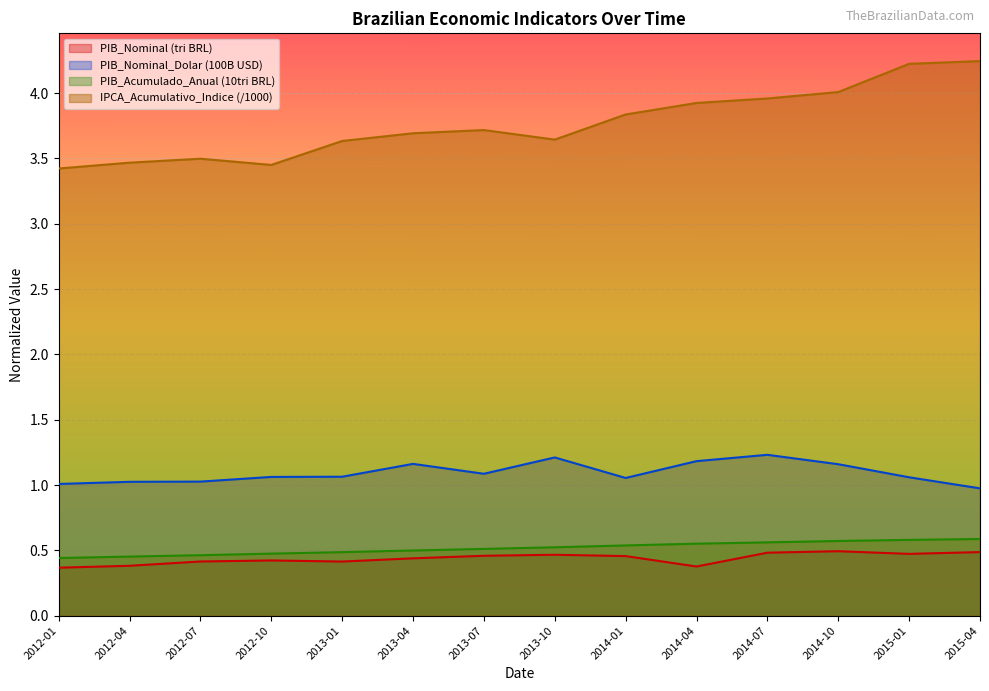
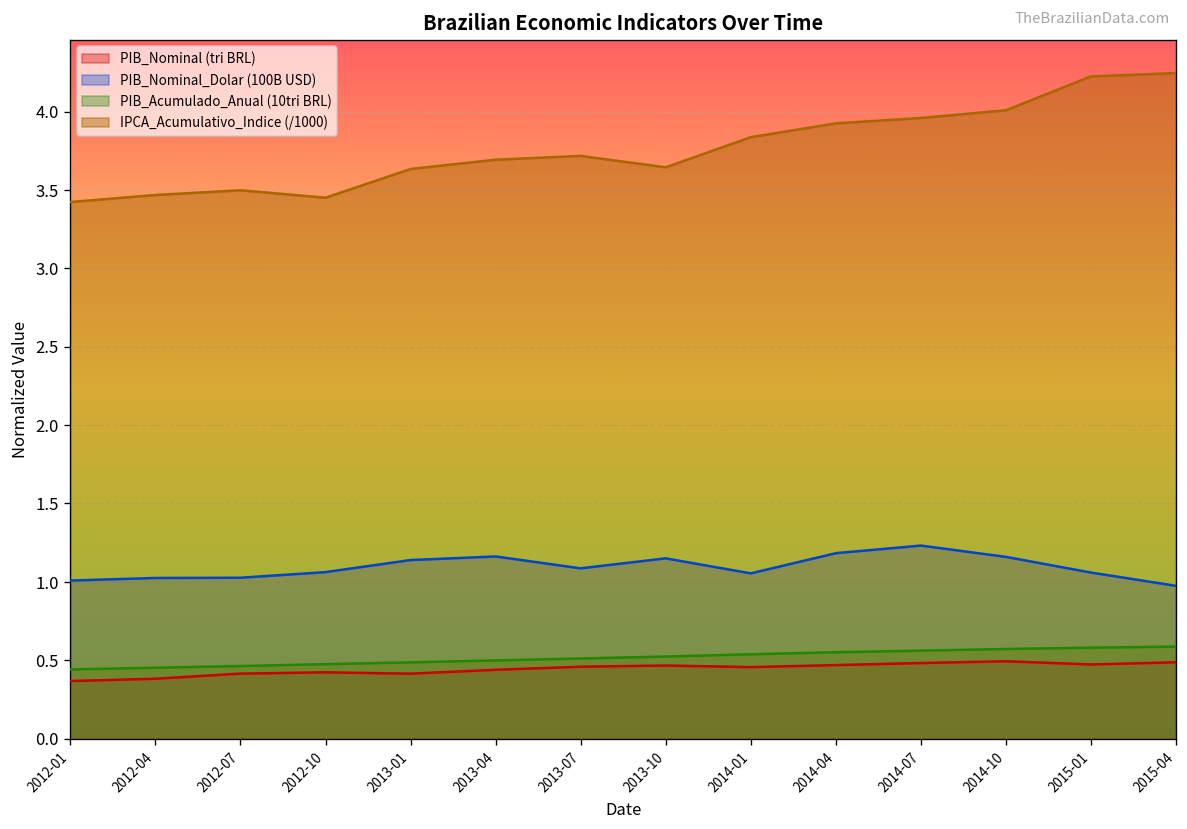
  {
    "PIB_Nominal (tri BRL)": {
      "2012-01": 0.37,
      "2012-04": 0.38,
      "2012-07": 0.41,
      "2012-10": 0.42,
      "2013-01": 0.41,
      "2013-04": 0.44,
      "2013-07": 0.46,
      "2013-10": 0.47,
      "2014-01": 0.46,
-     "2014-04": 0.38,
+     "2014-04": 0.47,
      "2014-07": 0.48,
      "2014-10": 0.49,
      "2015-01": 0.47,
      "2015-04": 0.49
    },
    "PIB_Nominal_Dolar (100B USD)": {
      "2012-01": 1.01,
      "2012-04": 1.02,
      "2012-07": 1.03,
      "2012-10": 1.06,
-     "2013-01": 1.06,
+     "2013-01": 1.14,
      "2013-04": 1.16,
      "2013-07": 1.09,
-     "2013-10": 1.21,
+     "2013-10": 1.15,
      "2014-01": 1.05,
      "2014-04": 1.18,
      "2014-07": 1.23,
      "2014-10": 1.16,
      "2015-01": 1.06,
      "2015-04": 0.97
    },
    "PIB_Acumulado_Anual (10tri BRL)": {
      "2012-01": 0.44,
      "2012-04": 0.45,
      "2012-07": 0.46,
      "2012-10": 0.47,
      "2013-01": 0.49,
      "2013-04": 0.50,
      "2013-07": 0.51,
      "2013-10": 0.52,
      "2014-01": 0.54,
      "2014-04": 0.55,
      "2014-07": 0.56,
      "2014-10": 0.57,
      "2015-01": 0.58,
      "2015-04": 0.59
    },
    "IPCA_Acumulativo_Indice (/1000)": {
      "2012-01": 3.42,
      "2012-04": 3.47,
      "2012-07": 3.50,
      "2012-10": 3.45,
      "2013-01": 3.63,
      "2013-04": 3.69,
      "2013-07": 3.72,
      "2013-10": 3.64,
      "2014-01": 3.84,
      "2014-04": 3.92,
      "2014-07": 3.96,
      "2014-10": 4.01,
      "2015-01": 4.22,
      "2015-04": 4.25
    }
  }
